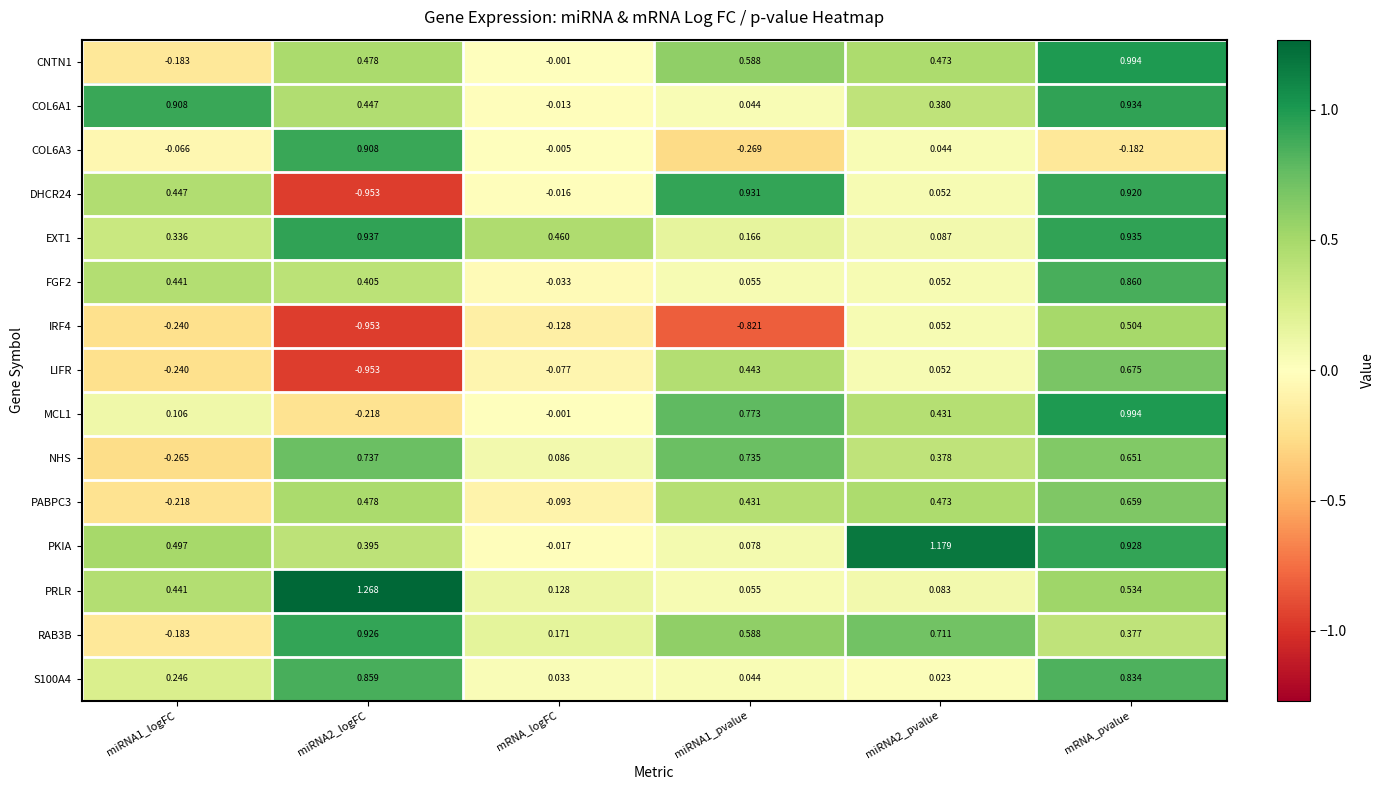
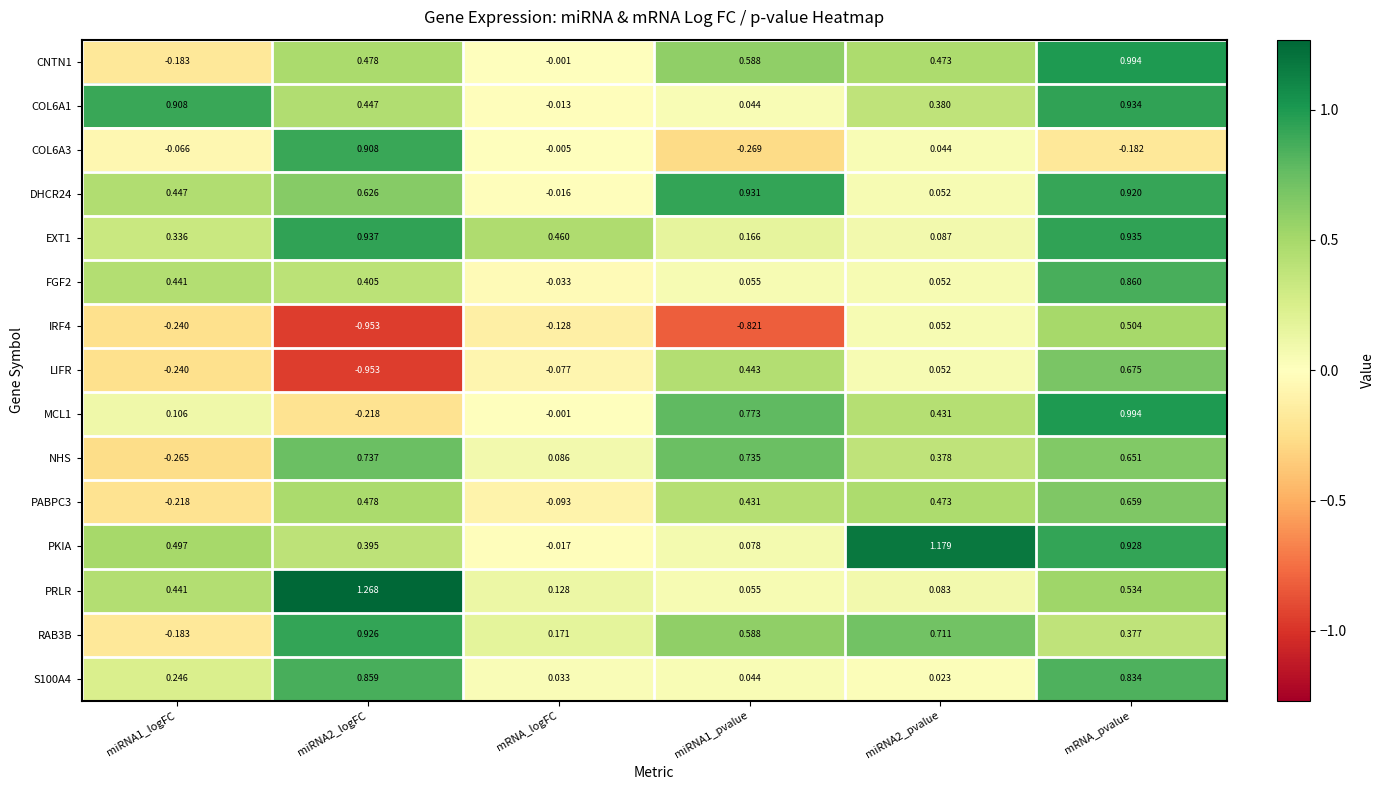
  {
    "CNTN1": {
      "miRNA1_logFC": -0.183,
      "miRNA2_logFC": 0.478,
      "mRNA_logFC": -0.001,
      "miRNA1_pvalue": 0.588,
      "miRNA2_pvalue": 0.473,
      "mRNA_pvalue": 0.994
    },
    "COL6A1": {
      "miRNA1_logFC": 0.908,
      "miRNA2_logFC": 0.447,
      "mRNA_logFC": -0.013,
      "miRNA1_pvalue": 0.044,
      "miRNA2_pvalue": 0.380,
      "mRNA_pvalue": 0.934
    },
    "COL6A3": {
      "miRNA1_logFC": -0.066,
      "miRNA2_logFC": 0.908,
      "mRNA_logFC": -0.005,
      "miRNA1_pvalue": -0.269,
      "miRNA2_pvalue": 0.044,
      "mRNA_pvalue": -0.182
    },
    "DHCR24": {
      "miRNA1_logFC": 0.447,
-     "miRNA2_logFC": -0.953,
+     "miRNA2_logFC": 0.626,
      "mRNA_logFC": -0.016,
      "miRNA1_pvalue": 0.931,
      "miRNA2_pvalue": 0.052,
      "mRNA_pvalue": 0.920
    },
    "EXT1": {
      "miRNA1_logFC": 0.336,
      "miRNA2_logFC": 0.937,
      "mRNA_logFC": 0.460,
      "miRNA1_pvalue": 0.166,
      "miRNA2_pvalue": 0.087,
      "mRNA_pvalue": 0.935
    },
    "FGF2": {
      "miRNA1_logFC": 0.441,
      "miRNA2_logFC": 0.405,
      "mRNA_logFC": -0.033,
      "miRNA1_pvalue": 0.055,
      "miRNA2_pvalue": 0.052,
      "mRNA_pvalue": 0.860
    },
    "IRF4": {
      "miRNA1_logFC": -0.240,
      "miRNA2_logFC": -0.953,
      "mRNA_logFC": -0.128,
      "miRNA1_pvalue": -0.821,
      "miRNA2_pvalue": 0.052,
      "mRNA_pvalue": 0.504
    },
    "LIFR": {
      "miRNA1_logFC": -0.240,
      "miRNA2_logFC": -0.953,
      "mRNA_logFC": -0.077,
      "miRNA1_pvalue": 0.443,
      "miRNA2_pvalue": 0.052,
      "mRNA_pvalue": 0.675
    },
    "MCL1": {
      "miRNA1_logFC": 0.106,
      "miRNA2_logFC": -0.218,
      "mRNA_logFC": -0.001,
      "miRNA1_pvalue": 0.773,
      "miRNA2_pvalue": 0.431,
      "mRNA_pvalue": 0.994
    },
    "NHS": {
      "miRNA1_logFC": -0.265,
      "miRNA2_logFC": 0.737,
      "mRNA_logFC": 0.086,
      "miRNA1_pvalue": 0.735,
      "miRNA2_pvalue": 0.378,
      "mRNA_pvalue": 0.651
    },
    "PABPC3": {
      "miRNA1_logFC": -0.218,
      "miRNA2_logFC": 0.478,
      "mRNA_logFC": -0.093,
      "miRNA1_pvalue": 0.431,
      "miRNA2_pvalue": 0.473,
      "mRNA_pvalue": 0.659
    },
    "PKIA": {
      "miRNA1_logFC": 0.497,
      "miRNA2_logFC": 0.395,
      "mRNA_logFC": -0.017,
      "miRNA1_pvalue": 0.078,
      "miRNA2_pvalue": 1.179,
      "mRNA_pvalue": 0.928
    },
    "PRLR": {
      "miRNA1_logFC": 0.441,
      "miRNA2_logFC": 1.268,
      "mRNA_logFC": 0.128,
      "miRNA1_pvalue": 0.055,
      "miRNA2_pvalue": 0.083,
      "mRNA_pvalue": 0.534
    },
    "RAB3B": {
      "miRNA1_logFC": -0.183,
      "miRNA2_logFC": 0.926,
      "mRNA_logFC": 0.171,
      "miRNA1_pvalue": 0.588,
      "miRNA2_pvalue": 0.711,
      "mRNA_pvalue": 0.377
    },
    "S100A4": {
      "miRNA1_logFC": 0.246,
      "miRNA2_logFC": 0.859,
      "mRNA_logFC": 0.033,
      "miRNA1_pvalue": 0.044,
      "miRNA2_pvalue": 0.023,
      "mRNA_pvalue": 0.834
    }
  }
